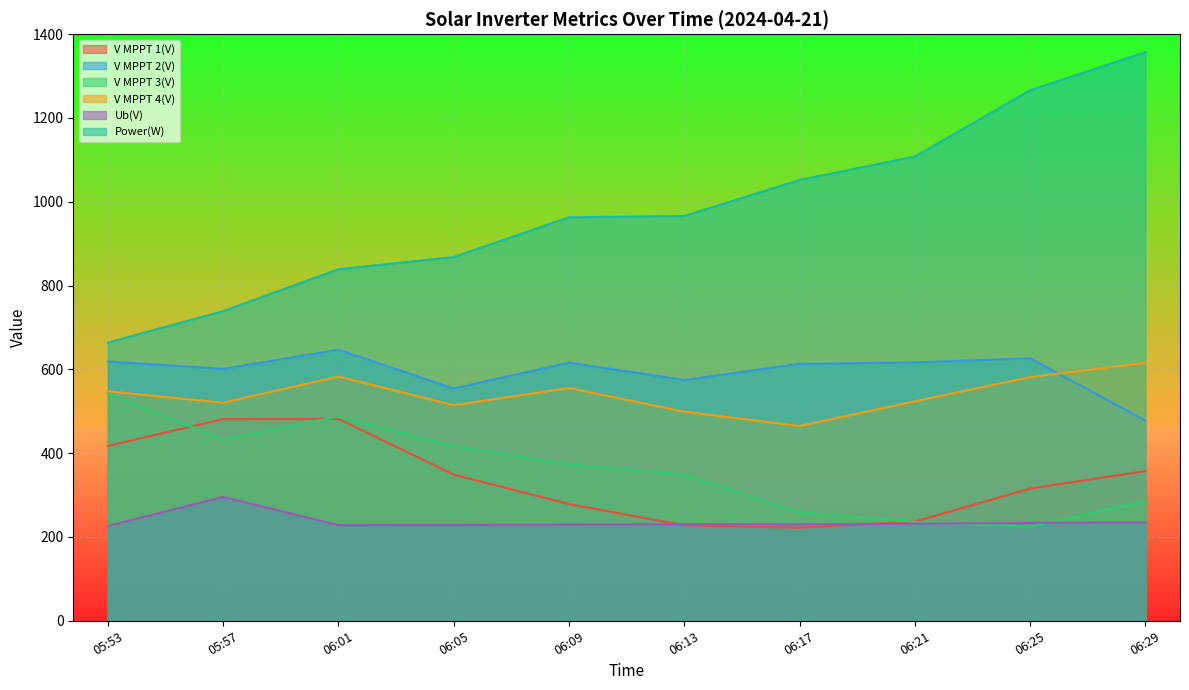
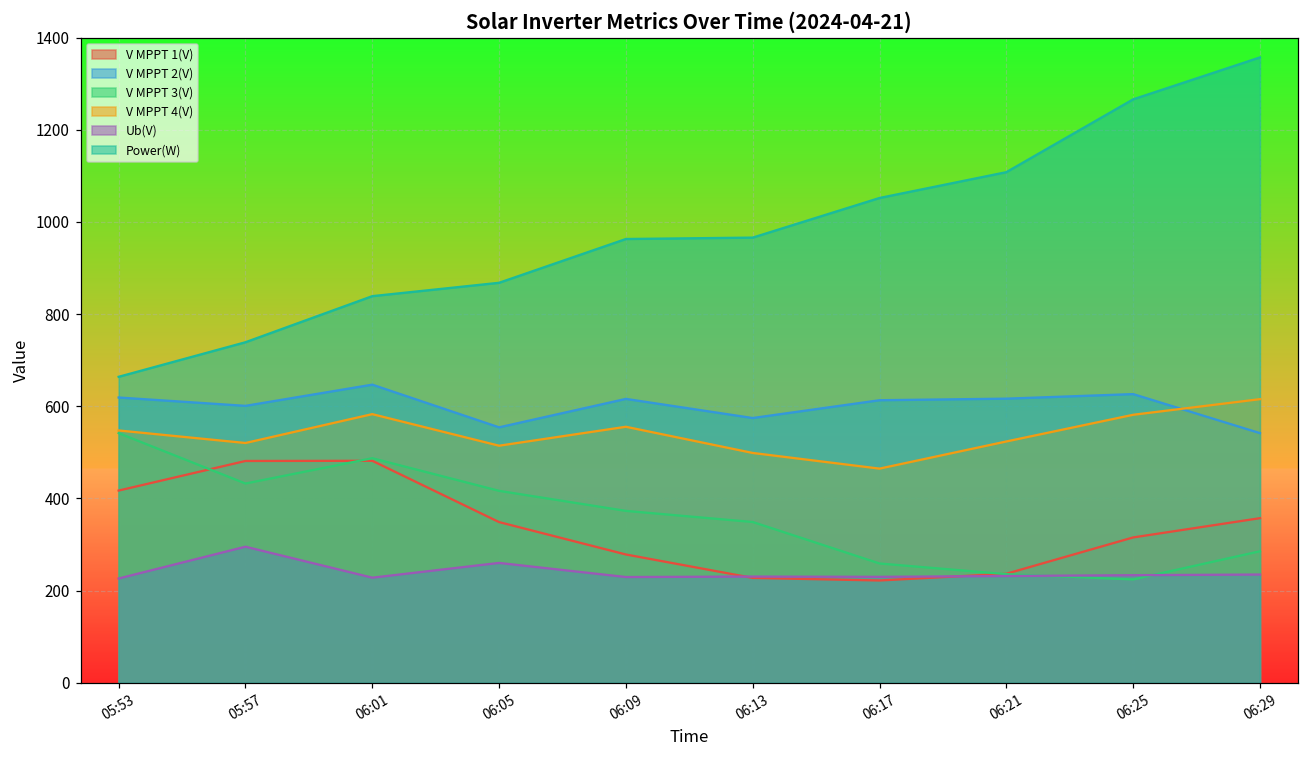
  {
    "V MPPT 1(V)": {
      "05:53": 420,
      "05:57": 480,
      "06:05": 350,
      "06:09": 280,
      "06:17": 220,
      "06:25": 320,
      "06:29": 360
    },
    "V MPPT 2(V)": {
      "05:53": 620,
      "05:57": 600,
      "06:01": 650,
      "06:05": 550,
      "06:09": 620,
      "06:13": 570,
      "06:17": 610,
      "06:21": 620,
      "06:25": 630,
-     "06:29": 480
+     "06:29": 540
    },
    "V MPPT 4(V)": {
      "05:57": 520,
      "06:01": 580,
      "06:05": 510,
      "06:09": 560,
      "06:13": 500,
      "06:17": 460,
      "06:21": 520,
      "06:25": 580,
      "06:29": 620
    },
    "Ub(V)": {
      "05:53": 230,
      "05:57": 300,
      "06:01": 230,
-     "06:05": 230,
+     "06:05": 260,
      "06:09": 230,
      "06:17": 230,
      "06:25": 230,
      "06:29": 240
    }
  }
